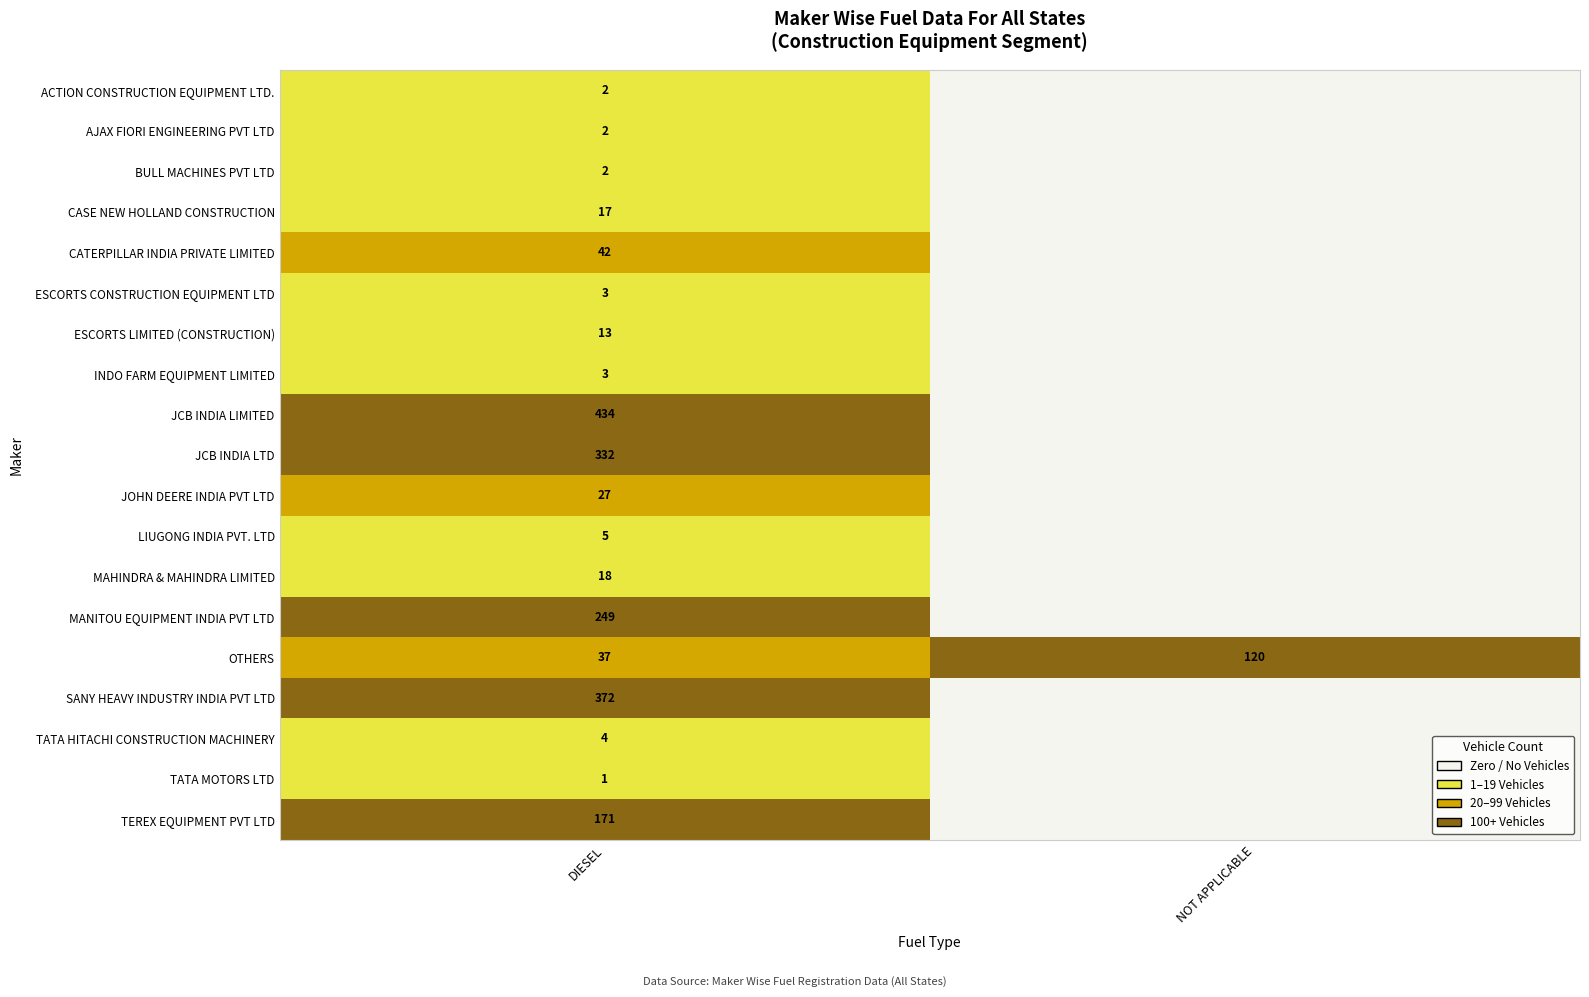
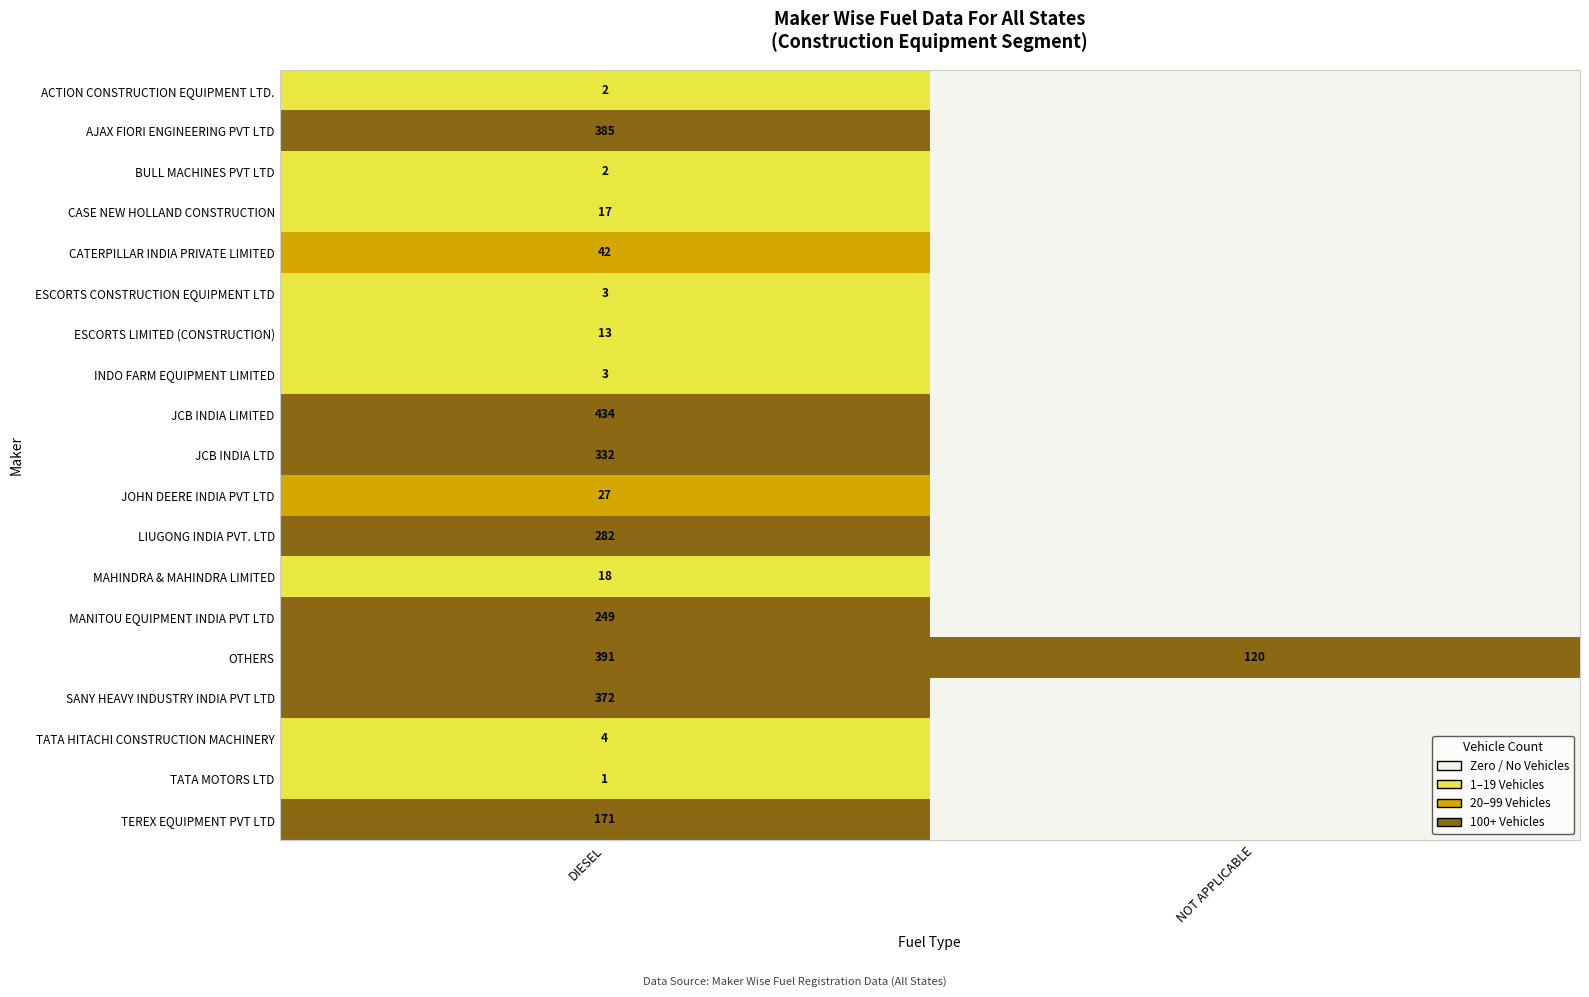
  {
    "ACTION CONSTRUCTION EQUIPMENT LTD.": {
      "DIESEL": 2
    },
    "AJAX FIORI ENGINEERING PVT LTD": {
-     "DIESEL": 2
+     "DIESEL": 385
    },
    "BULL MACHINES PVT LTD": {
      "DIESEL": 2
    },
    "CASE NEW HOLLAND CONSTRUCTION": {
      "DIESEL": 17
    },
    "CATERPILLAR INDIA PRIVATE LIMITED": {
      "DIESEL": 42
    },
    "ESCORTS CONSTRUCTION EQUIPMENT LTD": {
      "DIESEL": 3
    },
    "ESCORTS LIMITED (CONSTRUCTION)": {
      "DIESEL": 13
    },
    "INDO FARM EQUIPMENT LIMITED": {
      "DIESEL": 3
    },
    "JCB INDIA LIMITED": {
      "DIESEL": 434
    },
    "JCB INDIA LTD": {
      "DIESEL": 332
    },
    "JOHN DEERE INDIA PVT LTD": {
      "DIESEL": 27
    },
    "LIUGONG INDIA PVT. LTD": {
-     "DIESEL": 5
+     "DIESEL": 282
    },
    "MAHINDRA & MAHINDRA LIMITED": {
      "DIESEL": 18
    },
    "MANITOU EQUIPMENT INDIA PVT LTD": {
      "DIESEL": 249
    },
    "OTHERS": {
-     "DIESEL": 37,
+     "DIESEL": 391,
      "NOT APPLICABLE": 120
    },
    "SANY HEAVY INDUSTRY INDIA PVT LTD": {
      "DIESEL": 372
    },
    "TATA HITACHI CONSTRUCTION MACHINERY": {
      "DIESEL": 4
    },
    "TATA MOTORS LTD": {
      "DIESEL": 1
    },
    "TEREX EQUIPMENT PVT LTD": {
      "DIESEL": 171
    }
  }
